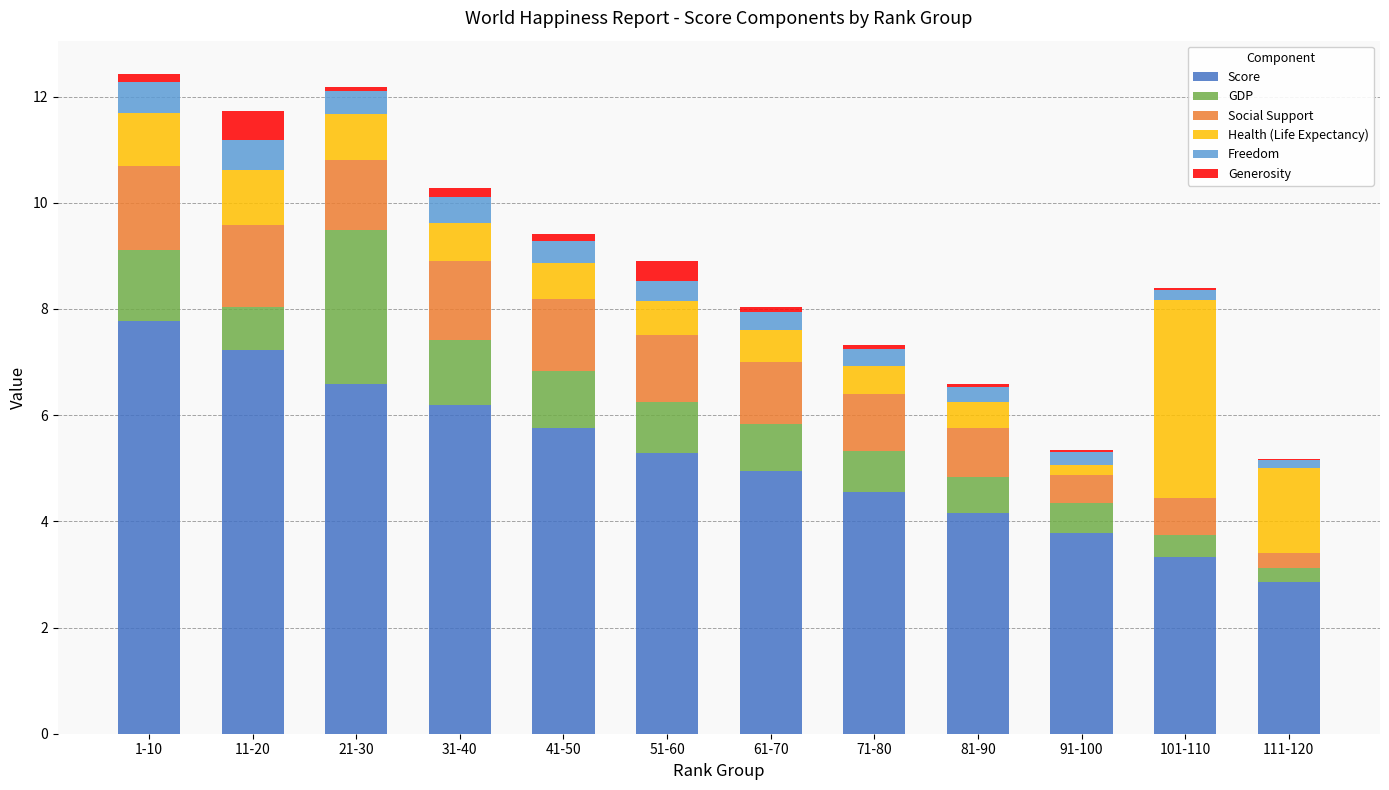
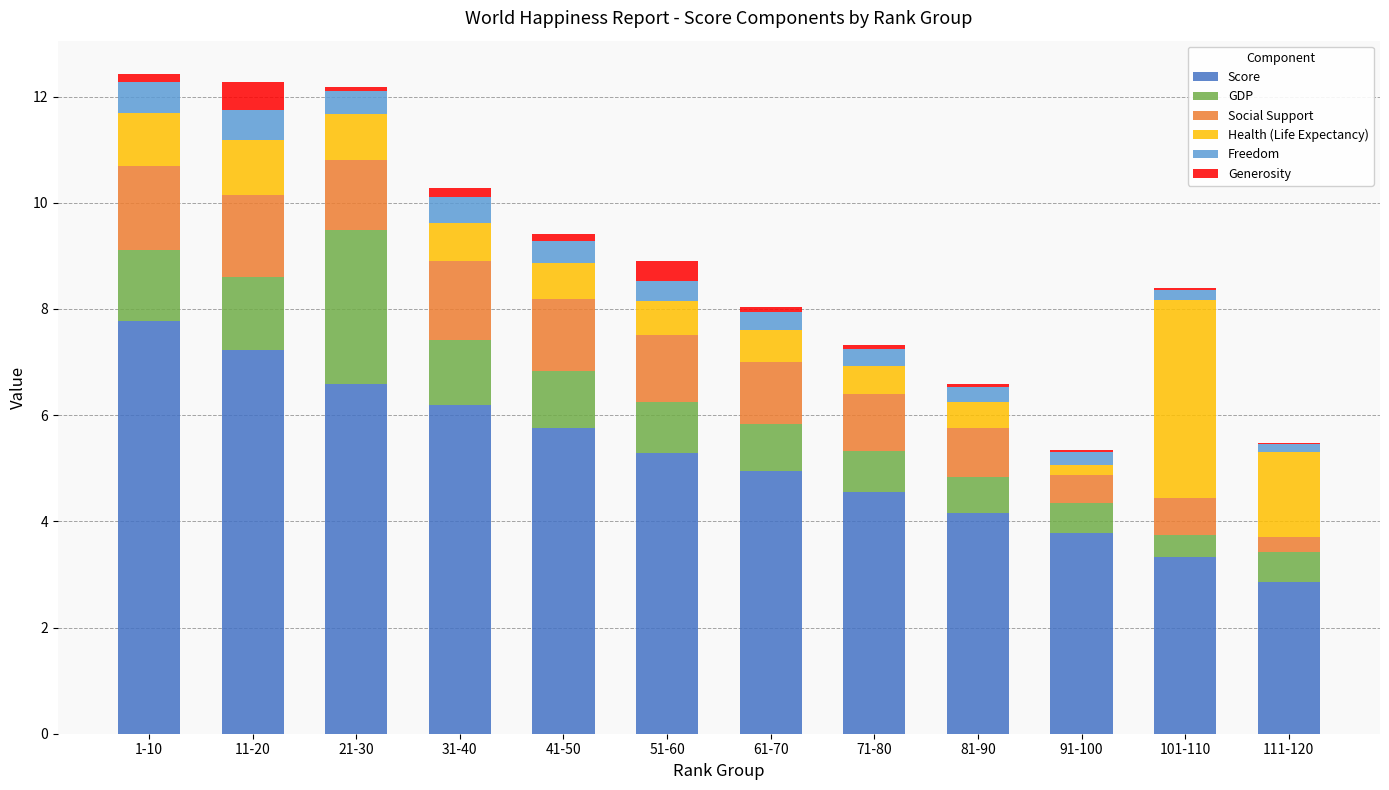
  {
    "GDP": {
      "1-10": 1.3,
-     "11-20": 0.8,
+     "11-20": 1.4,
      "21-30": 2.9,
      "31-40": 1.2,
      "41-50": 1.1,
      "51-60": 1.0,
      "61-70": 0.9,
      "71-80": 0.8,
      "81-90": 0.7,
      "91-100": 0.6,
      "101-110": 0.4,
-     "111-120": 0.3
+     "111-120": 0.6
    },
    "Social Support": {
      "1-10": 1.6,
      "11-20": 1.5,
      "21-30": 1.3,
      "31-40": 1.5,
      "41-50": 1.4,
      "51-60": 1.3,
      "61-70": 1.2,
      "71-80": 1.1,
      "81-90": 0.9,
      "91-100": 0.5,
      "101-110": 0.7,
      "111-120": 0.3
    },
    "Health (Life Expectancy)": {
      "1-10": 1.0,
      "11-20": 1.0,
      "21-30": 0.9,
      "31-40": 0.7,
      "41-50": 0.7,
      "51-60": 0.6,
      "61-70": 0.6,
      "71-80": 0.5,
      "81-90": 0.5,
      "91-100": 0.2,
      "101-110": 3.7,
      "111-120": 1.6
    },
    "Generosity": {
      "1-10": 0.2,
      "11-20": 0.5,
      "21-30": 0.1,
      "31-40": 0.2,
      "41-50": 0.1,
      "51-60": 0.4,
      "61-70": 0.1,
      "71-80": 0.1,
      "81-90": 0.1
    }
  }
